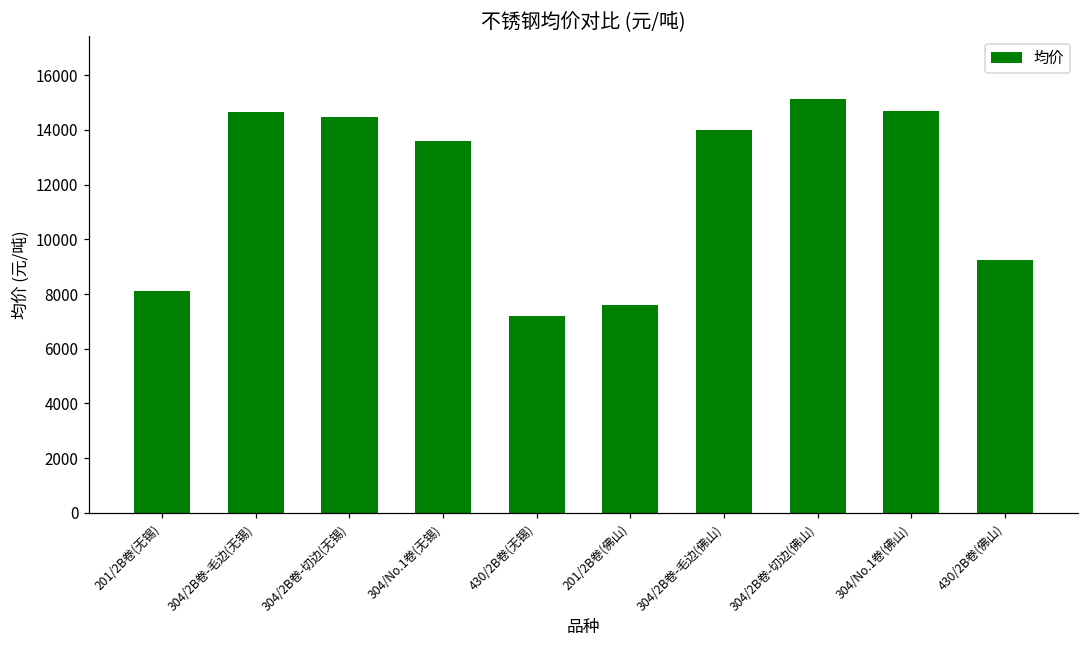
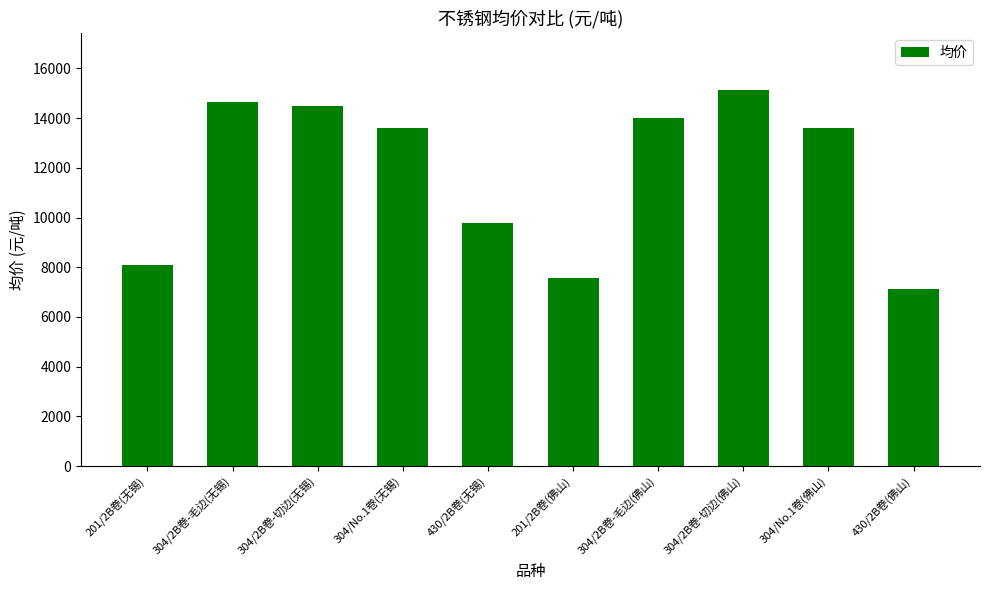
  {
    "201/2B卷(无锡)": 8100,
    "304/2B卷-毛边(无锡)": 14700,
    "304/2B卷-切边(无锡)": 14500,
    "304/No.1卷(无锡)": 13600,
-   "430/2B卷(无锡)": 7200,
+   "430/2B卷(无锡)": 9800,
    "201/2B卷(佛山)": 7600,
    "304/2B卷-毛边(佛山)": 14000,
    "304/2B卷-切边(佛山)": 15200,
-   "304/No.1卷(佛山)": 14700,
-   "430/2B卷(佛山)": 9300
+   "304/No.1卷(佛山)": 13600,
+   "430/2B卷(佛山)": 7100
  }
